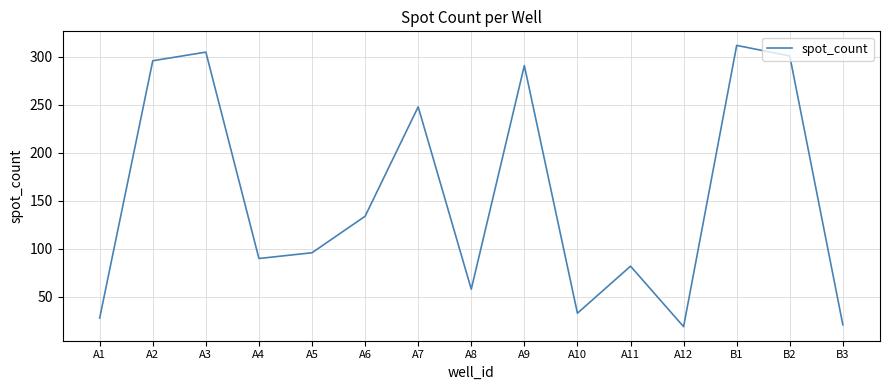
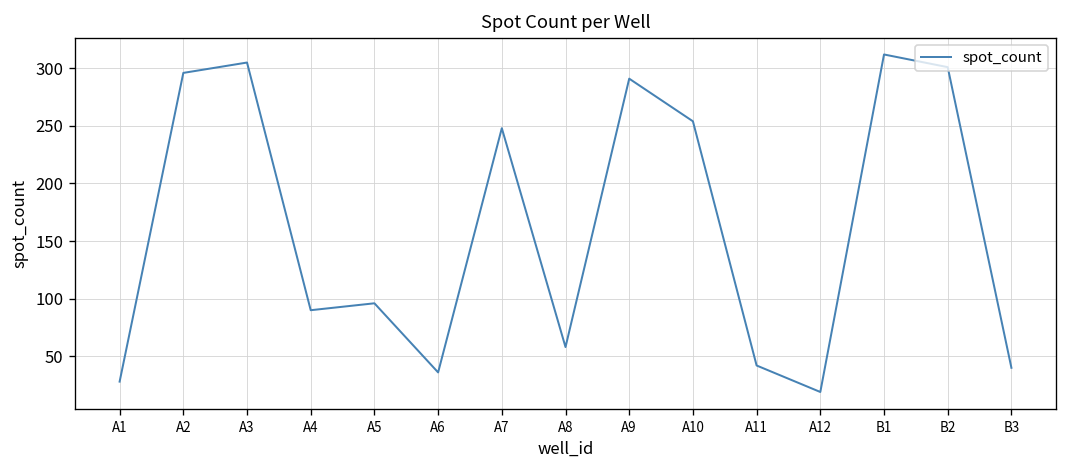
  {
    "A1": 30,
    "A2": 300,
    "A3": 310,
    "A4": 90,
    "A5": 100,
-   "A6": 130,
+   "A6": 40,
    "A7": 250,
    "A8": 60,
    "A9": 290,
-   "A10": 30,
-   "A11": 80,
+   "A10": 250,
+   "A11": 40,
    "A12": 20,
    "B1": 310,
-   "B3": 20
+   "B3": 40
  }
